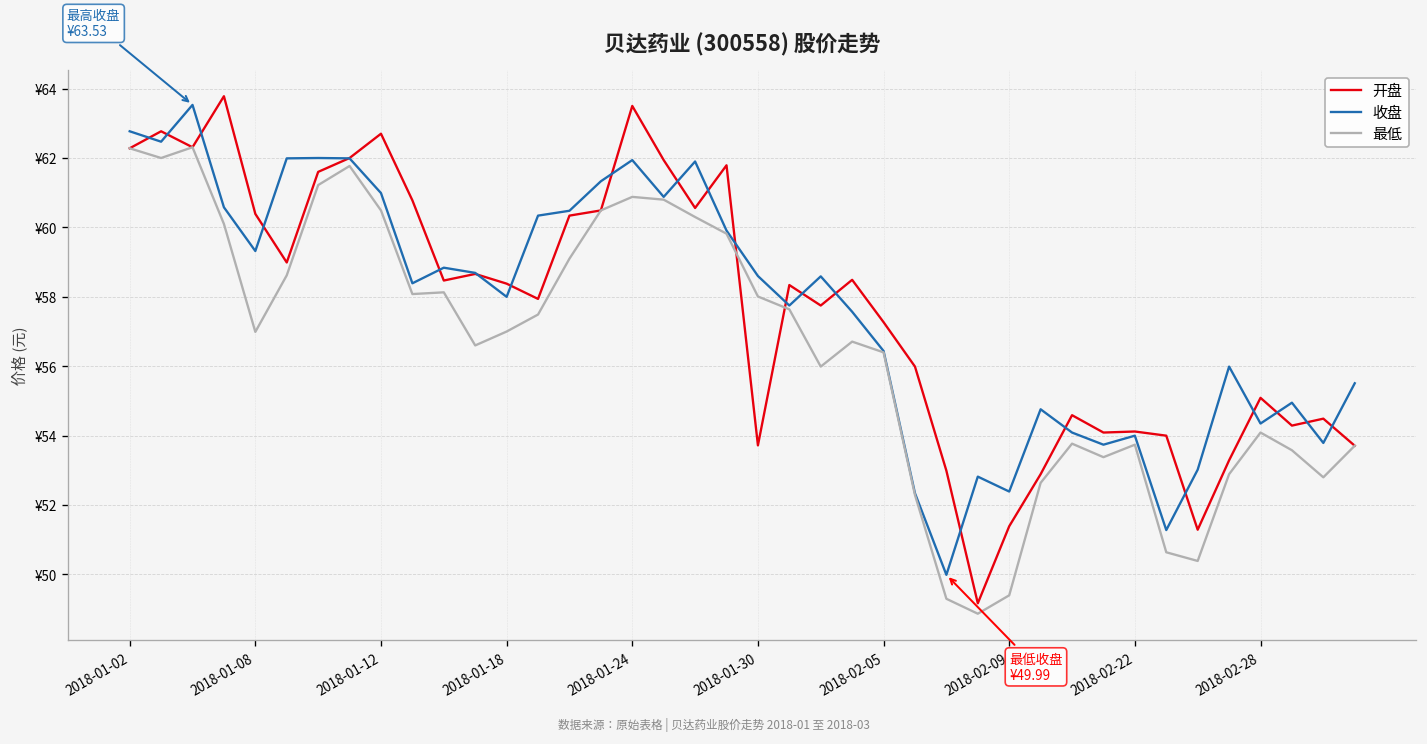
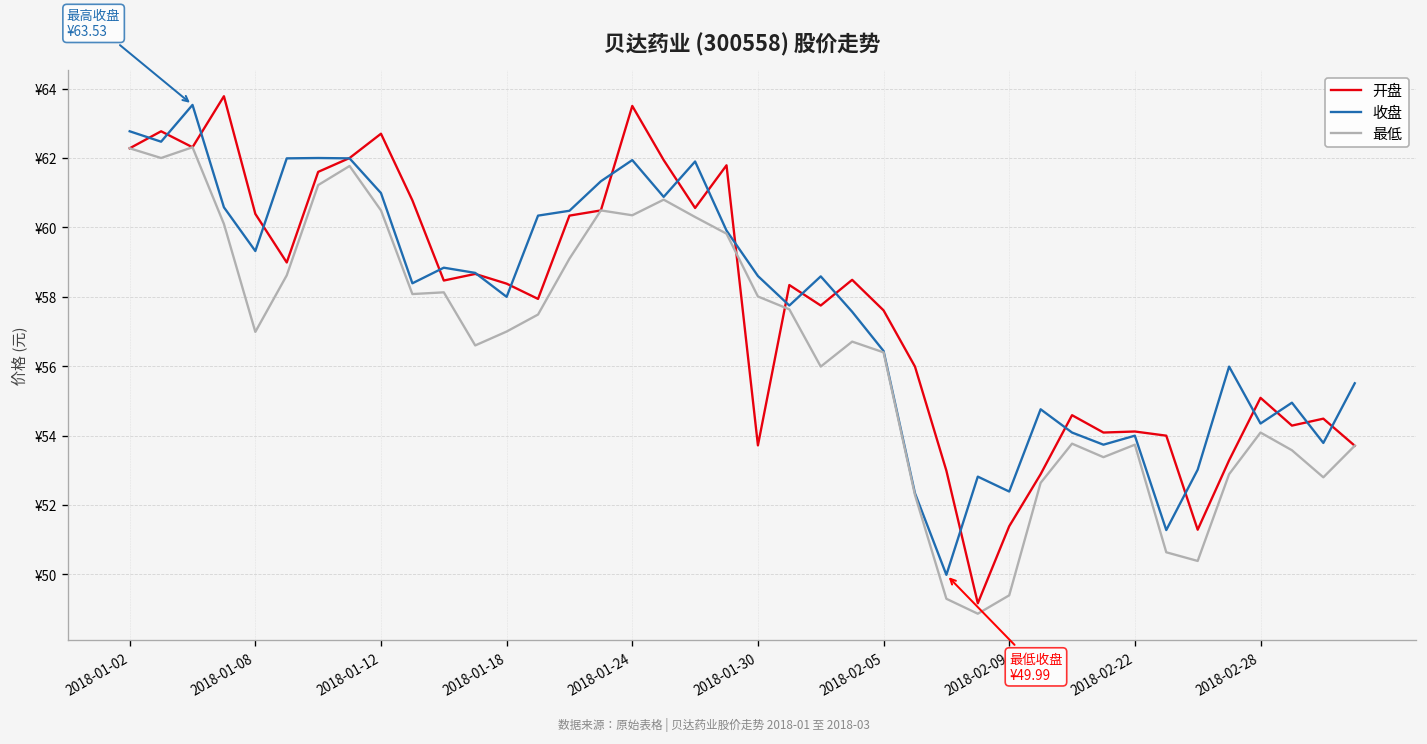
  {
    "开盘": {
      "2018-01-08": "¥60.4",
      "2018-01-12": "¥62.7",
      "2018-01-18": "¥58.4",
      "2018-01-24": "¥63.5",
      "2018-01-30": "¥53.7",
-     "2018-02-05": "¥57.3",
+     "2018-02-05": "¥57.6",
      "2018-02-09": "¥51.4",
      "2018-02-22": "¥54.1",
      "2018-02-28": "¥55.1"
    },
    "收盘": {
      "2018-01-02": "¥62.8",
      "2018-01-08": "¥59.3",
      "2018-01-12": "¥61.0",
      "2018-01-18": "¥58.0",
      "2018-01-24": "¥61.9",
      "2018-01-30": "¥58.6",
      "2018-02-09": "¥52.4",
      "2018-02-22": "¥54.0",
      "2018-02-28": "¥54.4"
    },
    "最低": {
      "2018-01-08": "¥57.0",
      "2018-01-12": "¥60.5",
      "2018-01-18": "¥57.0",
-     "2018-01-24": "¥60.9",
+     "2018-01-24": "¥60.4",
      "2018-01-30": "¥58.0",
      "2018-02-22": "¥53.7",
      "2018-02-28": "¥54.1"
    }
  }
